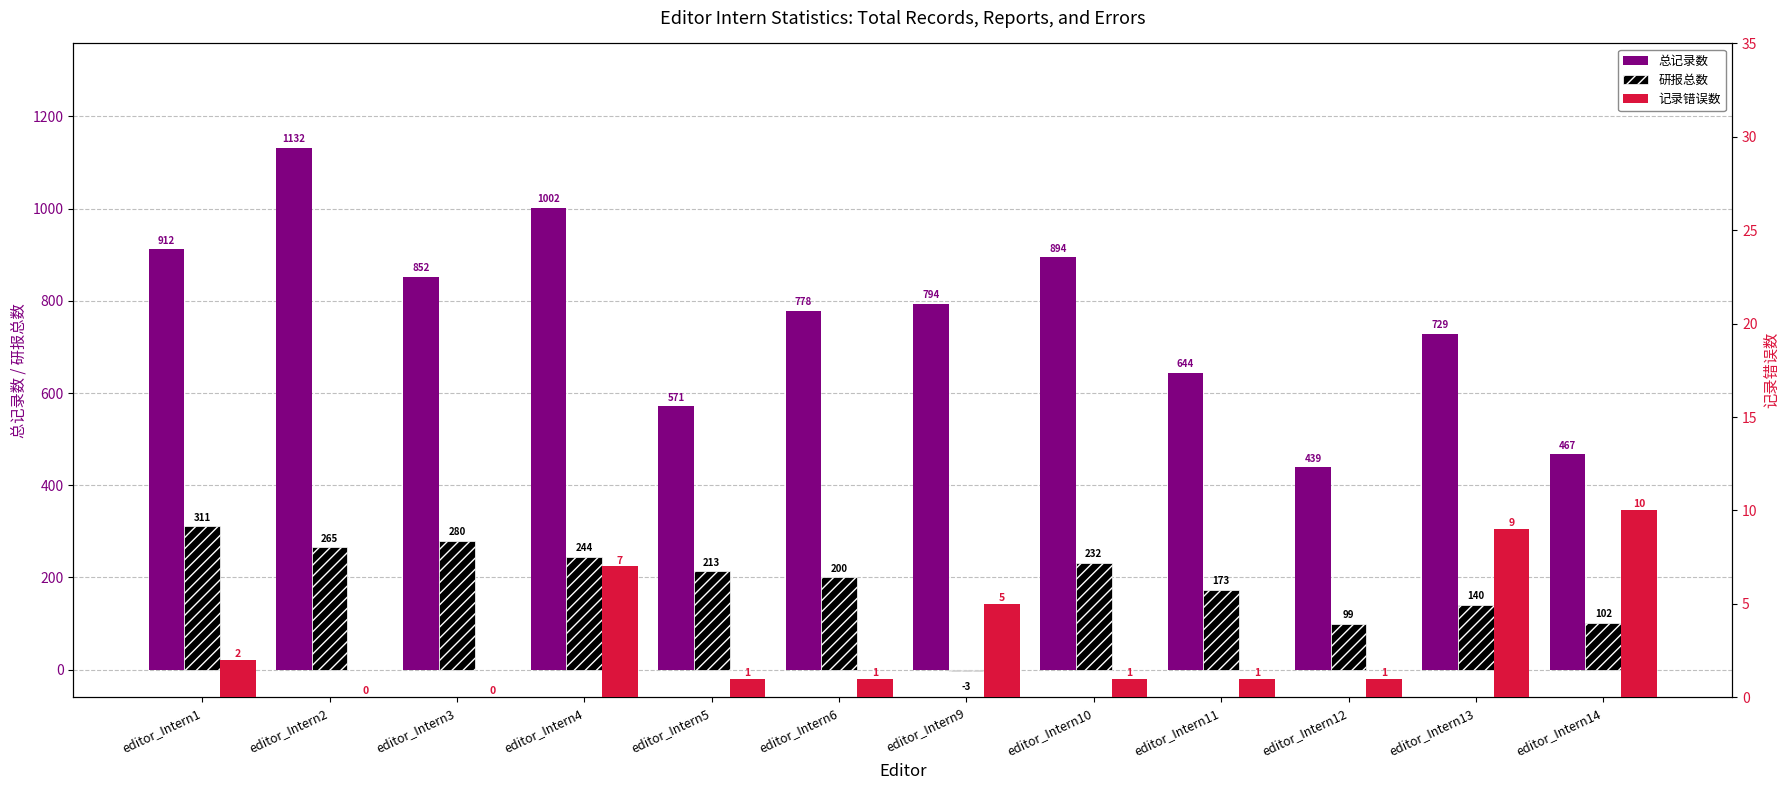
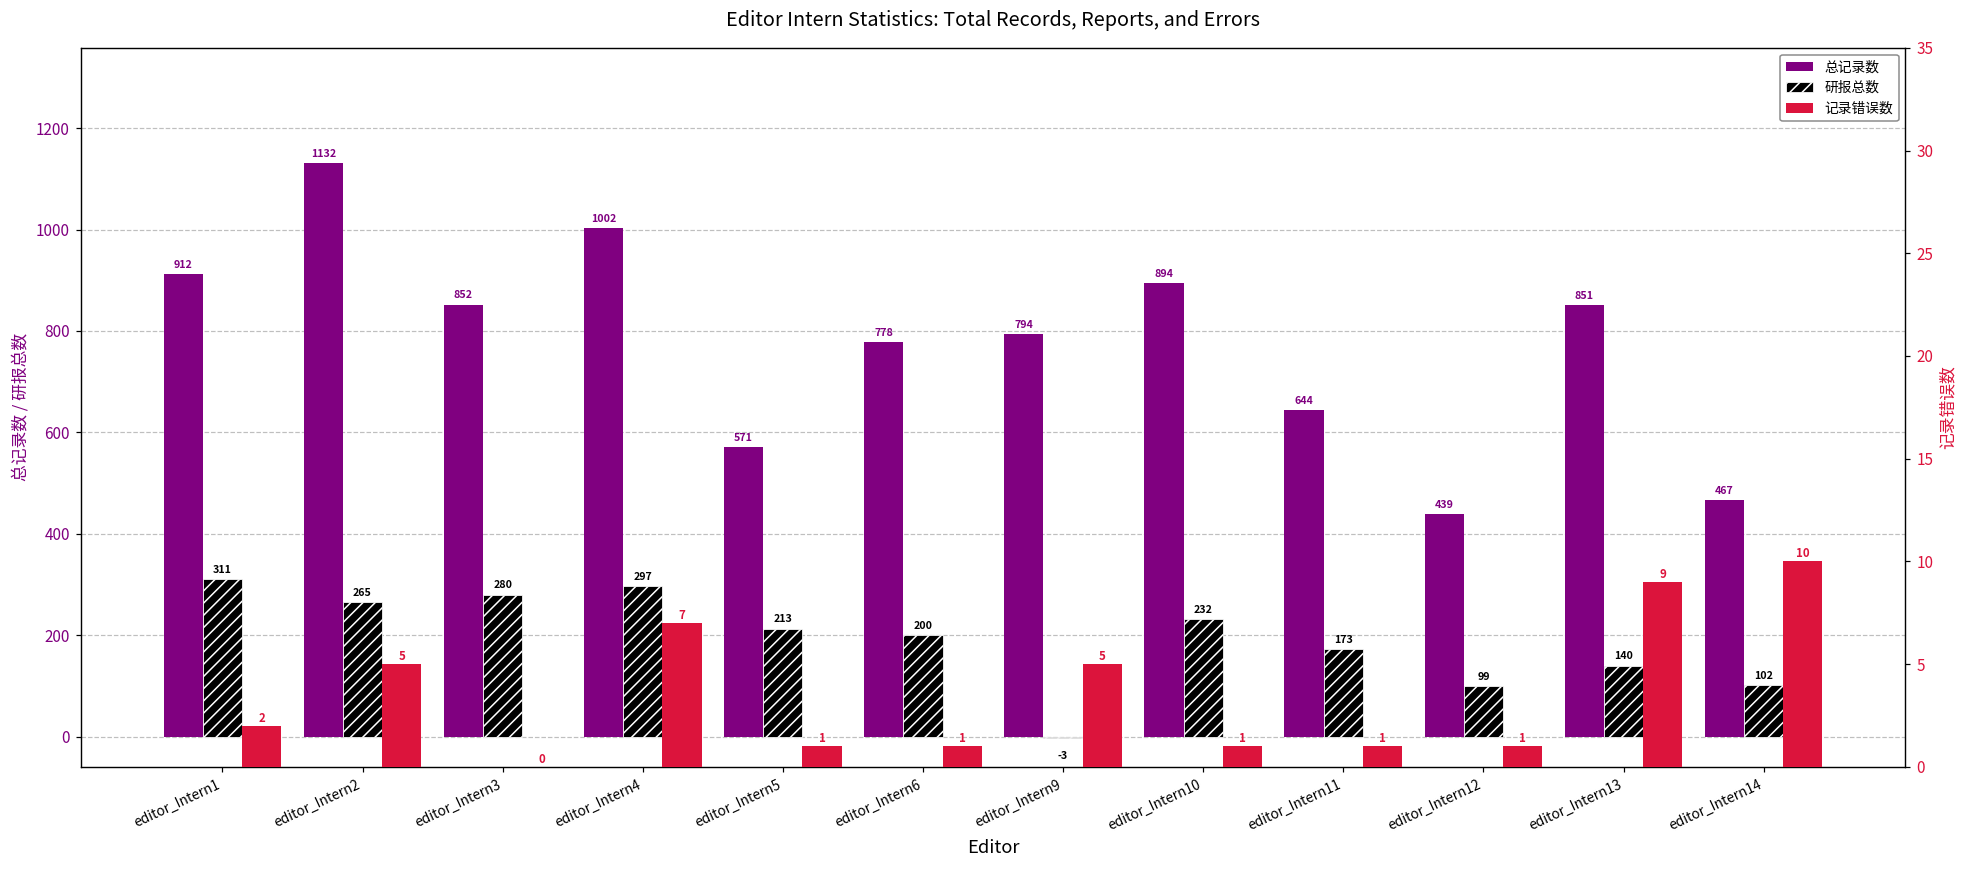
  {
    "总记录数": {
      "editor_Intern1": 912,
      "editor_Intern2": 1132,
      "editor_Intern3": 852,
      "editor_Intern4": 1002,
      "editor_Intern5": 571,
      "editor_Intern6": 778,
      "editor_Intern9": 794,
      "editor_Intern10": 894,
      "editor_Intern11": 644,
      "editor_Intern12": 439,
-     "editor_Intern13": 729,
+     "editor_Intern13": 851,
      "editor_Intern14": 467
    },
    "研报总数": {
      "editor_Intern1": 311,
      "editor_Intern2": 265,
      "editor_Intern3": 280,
-     "editor_Intern4": 244,
+     "editor_Intern4": 297,
      "editor_Intern5": 213,
      "editor_Intern6": 200,
      "editor_Intern9": -3,
      "editor_Intern10": 232,
      "editor_Intern11": 173,
      "editor_Intern12": 99,
      "editor_Intern13": 140,
      "editor_Intern14": 102
    },
    "记录错误数": {
      "editor_Intern1": 2,
-     "editor_Intern2": 0,
+     "editor_Intern2": 5,
      "editor_Intern3": 0,
      "editor_Intern4": 7,
      "editor_Intern5": 1,
      "editor_Intern6": 1,
      "editor_Intern9": 5,
      "editor_Intern10": 1,
      "editor_Intern11": 1,
      "editor_Intern12": 1,
      "editor_Intern13": 9,
      "editor_Intern14": 10
    }
  }
